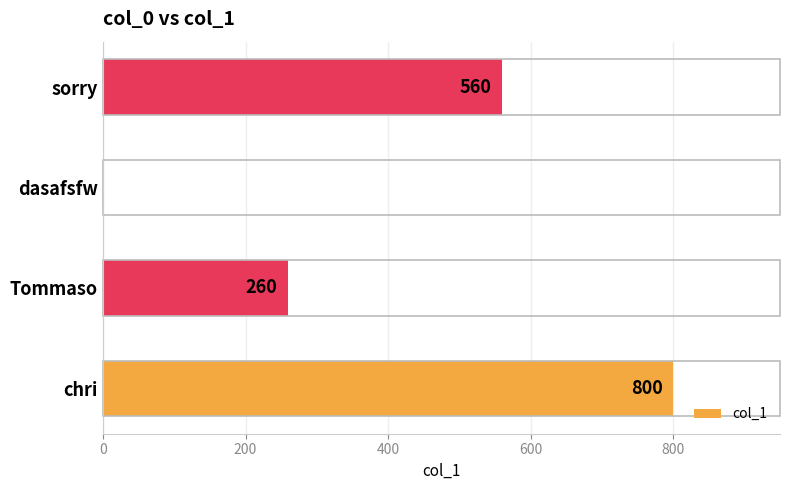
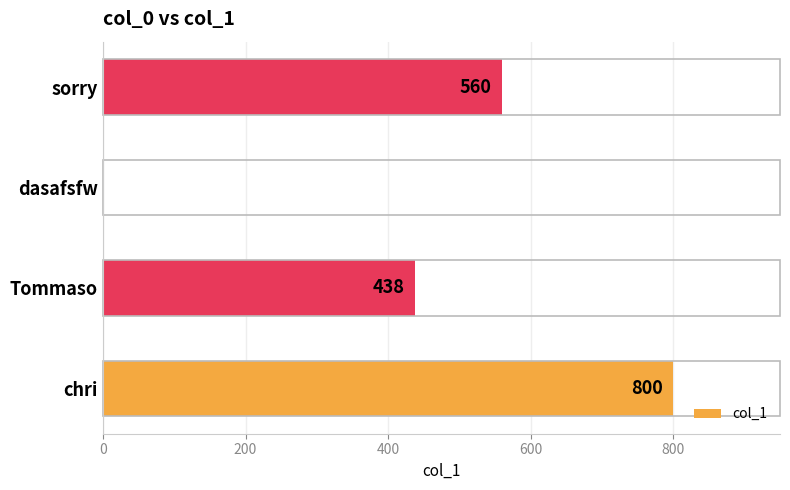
  {
    "sorry": 560,
-   "Tommaso": 260,
+   "Tommaso": 438,
    "chri": 800
  }
